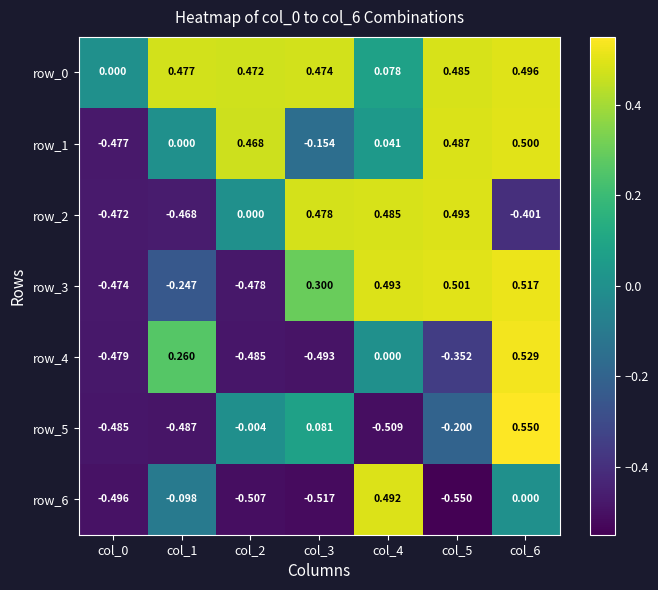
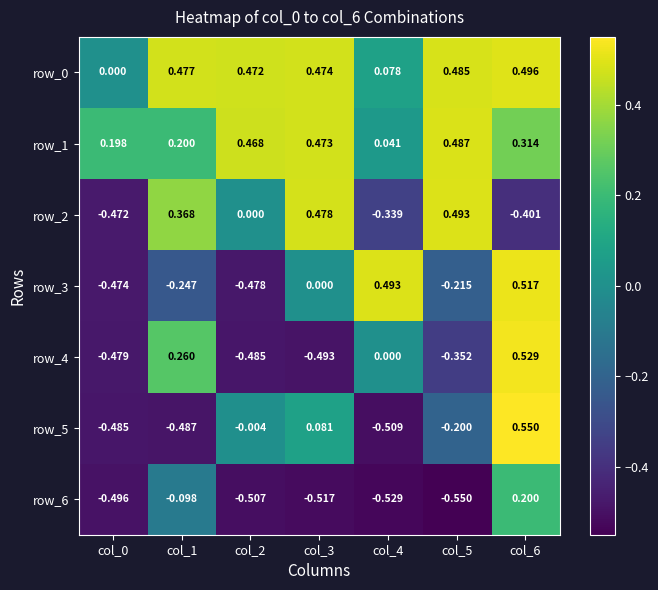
  {
    "row_0": {
      "col_0": 0.000,
      "col_1": 0.477,
      "col_2": 0.472,
      "col_3": 0.474,
      "col_4": 0.078,
      "col_5": 0.485,
      "col_6": 0.496
    },
    "row_1": {
-     "col_0": -0.477,
-     "col_1": 0.000,
+     "col_0": 0.198,
+     "col_1": 0.200,
      "col_2": 0.468,
-     "col_3": -0.154,
+     "col_3": 0.473,
      "col_4": 0.041,
      "col_5": 0.487,
-     "col_6": 0.500
+     "col_6": 0.314
    },
    "row_2": {
      "col_0": -0.472,
-     "col_1": -0.468,
+     "col_1": 0.368,
      "col_2": 0.000,
      "col_3": 0.478,
-     "col_4": 0.485,
+     "col_4": -0.339,
      "col_5": 0.493,
      "col_6": -0.401
    },
    "row_3": {
      "col_0": -0.474,
      "col_1": -0.247,
      "col_2": -0.478,
-     "col_3": 0.300,
+     "col_3": 0.000,
      "col_4": 0.493,
-     "col_5": 0.501,
+     "col_5": -0.215,
      "col_6": 0.517
    },
    "row_4": {
      "col_0": -0.479,
      "col_1": 0.260,
      "col_2": -0.485,
      "col_3": -0.493,
      "col_4": 0.000,
      "col_5": -0.352,
      "col_6": 0.529
    },
    "row_5": {
      "col_0": -0.485,
      "col_1": -0.487,
      "col_2": -0.004,
      "col_3": 0.081,
      "col_4": -0.509,
      "col_5": -0.200,
      "col_6": 0.550
    },
    "row_6": {
      "col_0": -0.496,
      "col_1": -0.098,
      "col_2": -0.507,
      "col_3": -0.517,
-     "col_4": 0.492,
+     "col_4": -0.529,
      "col_5": -0.550,
-     "col_6": 0.000
+     "col_6": 0.200
    }
  }
